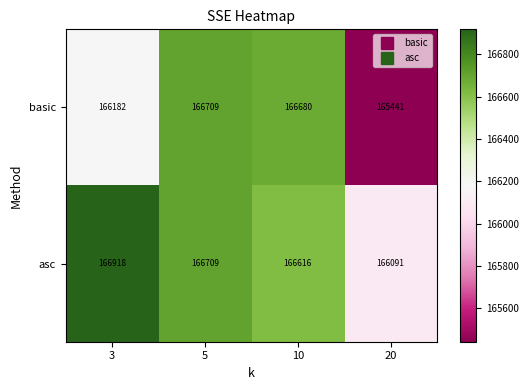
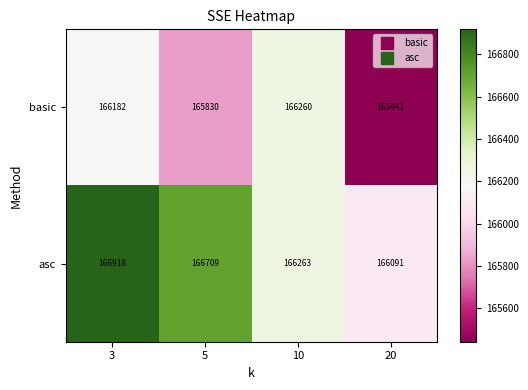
  {
    "basic": {
      "3": 166182,
-     "5": 166709,
-     "10": 166680,
+     "5": 165830,
+     "10": 166260,
      "20": 165441
    },
    "asc": {
      "3": 166918,
      "5": 166709,
-     "10": 166616,
+     "10": 166263,
      "20": 166091
    }
  }
